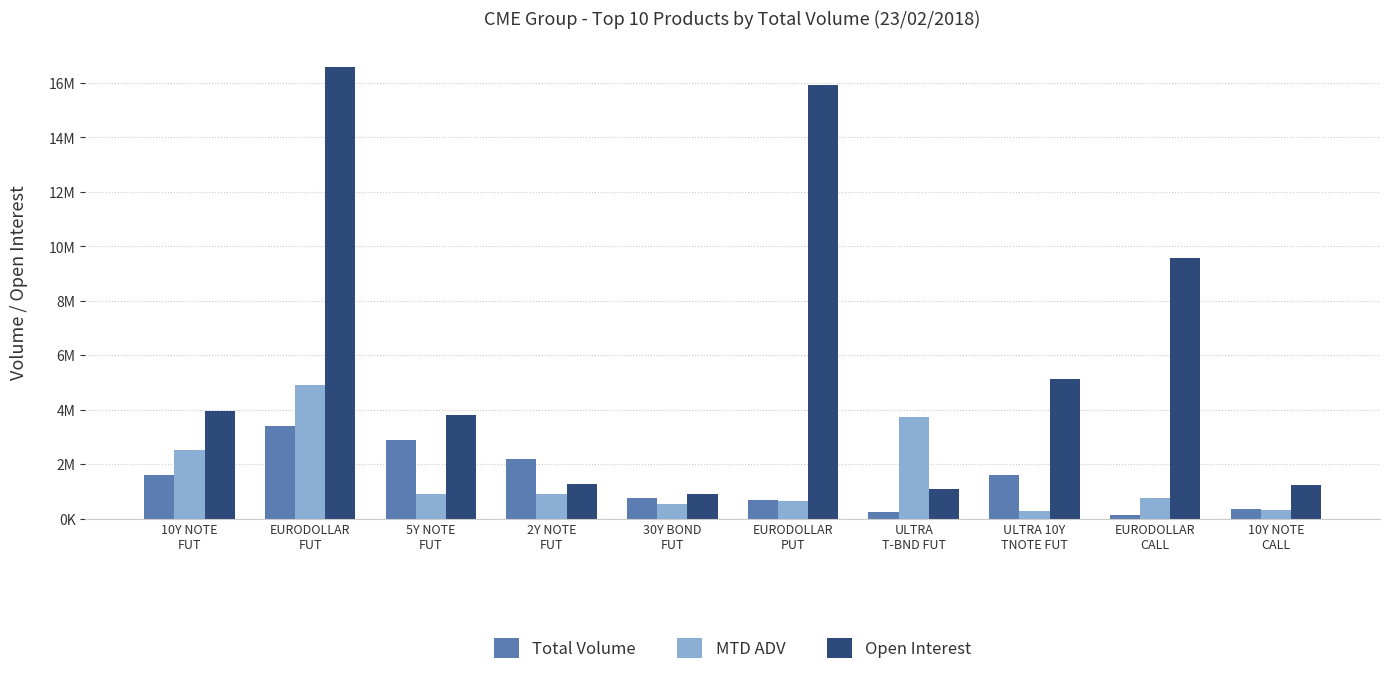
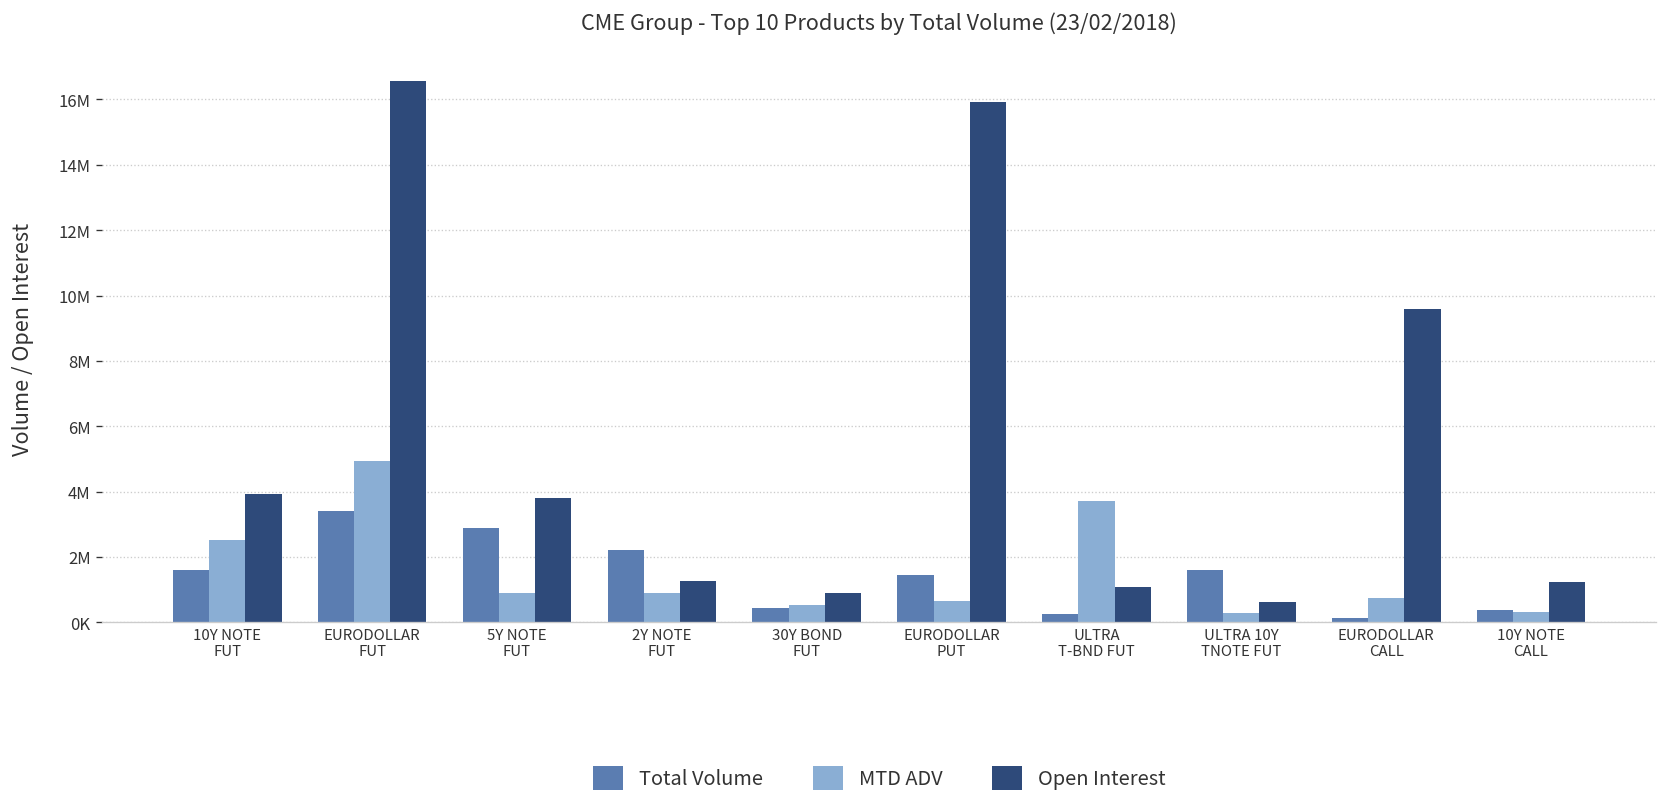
  {
    "Total Volume": {
      "10Y NOTE FUT": 1600000,
      "EURODOLLAR FUT": 3400000,
      "5Y NOTE FUT": 2900000,
      "2Y NOTE FUT": 2200000,
-     "30Y BOND FUT": 800000,
-     "EURODOLLAR PUT": 700000,
+     "30Y BOND FUT": 500000,
+     "EURODOLLAR PUT": 1400000,
      "ULTRA T-BND FUT": 200000,
      "ULTRA 10Y TNOTE FUT": 1600000,
      "EURODOLLAR CALL": 100000,
      "10Y NOTE CALL": 400000
    },
    "MTD ADV": {
      "10Y NOTE FUT": 2500000,
      "EURODOLLAR FUT": 4900000,
      "5Y NOTE FUT": 900000,
      "2Y NOTE FUT": 900000,
      "30Y BOND FUT": 500000,
      "EURODOLLAR PUT": 600000,
      "ULTRA T-BND FUT": 3700000,
      "ULTRA 10Y TNOTE FUT": 300000,
      "EURODOLLAR CALL": 700000,
      "10Y NOTE CALL": 300000
    },
    "Open Interest": {
      "10Y NOTE FUT": 3900000,
      "EURODOLLAR FUT": 16600000,
      "5Y NOTE FUT": 3800000,
      "2Y NOTE FUT": 1300000,
      "30Y BOND FUT": 900000,
      "EURODOLLAR PUT": 15900000,
      "ULTRA T-BND FUT": 1100000,
-     "ULTRA 10Y TNOTE FUT": 5100000,
+     "ULTRA 10Y TNOTE FUT": 600000,
      "EURODOLLAR CALL": 9600000,
      "10Y NOTE CALL": 1200000
    }
  }
